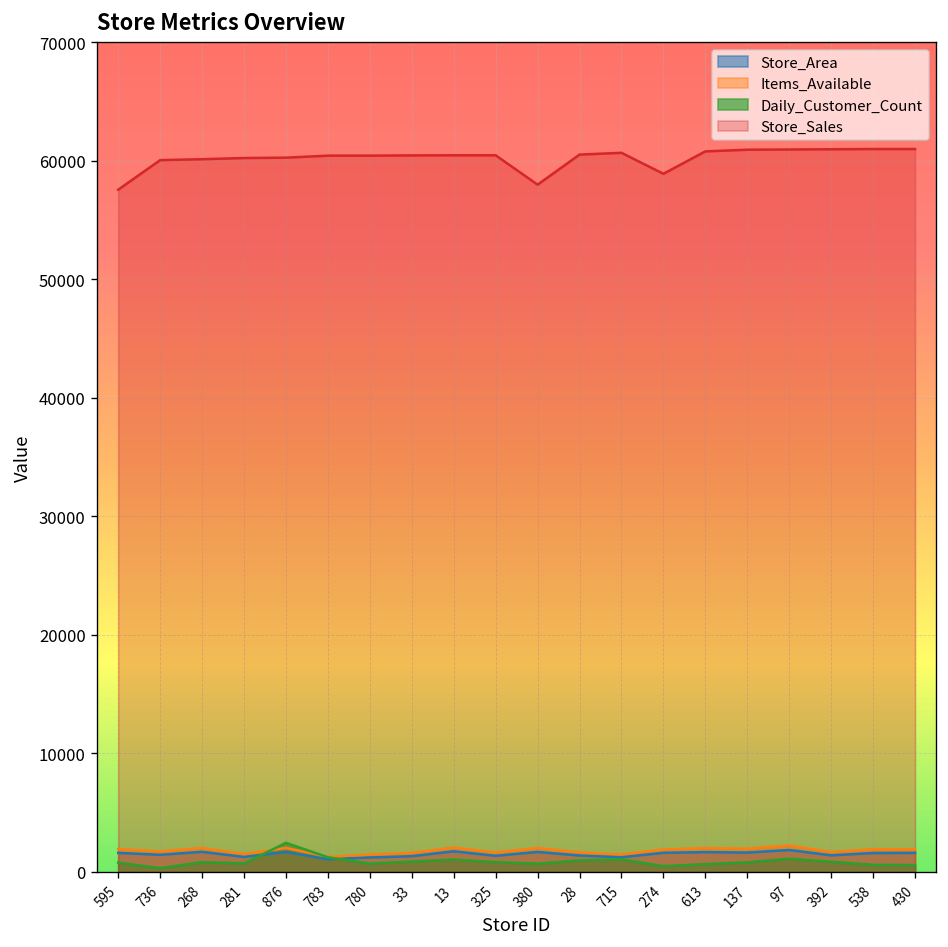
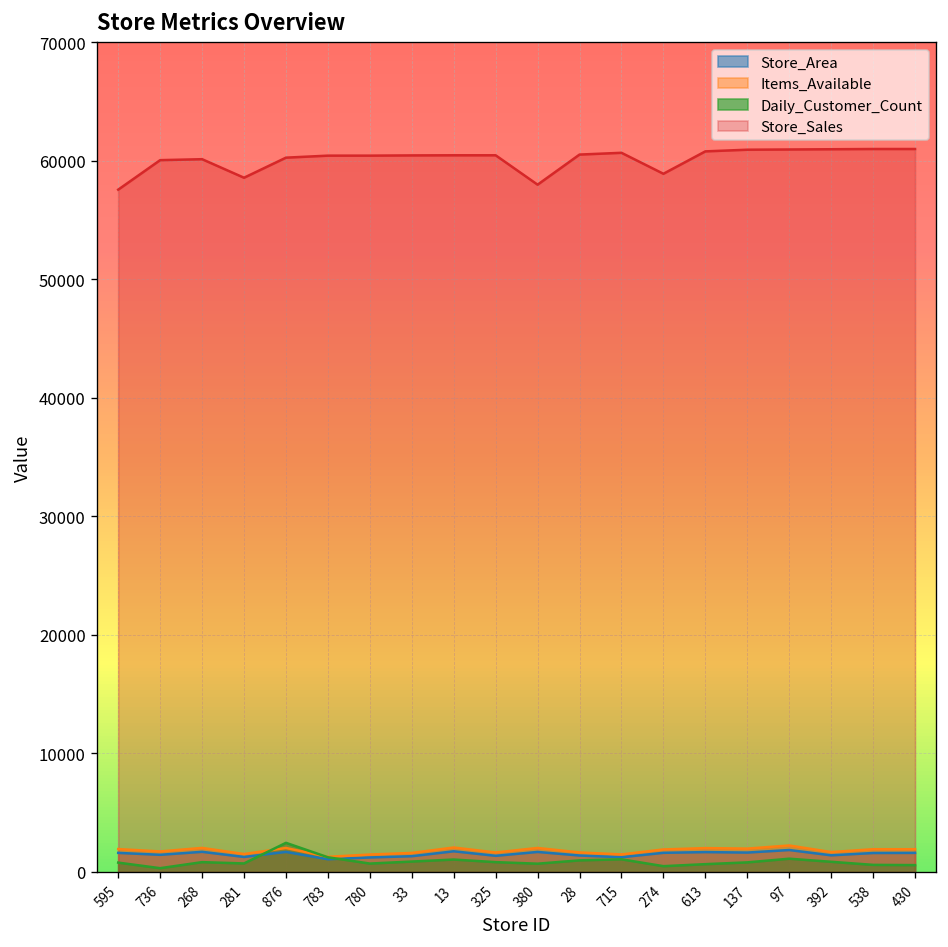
  {
    "Store_Area": {
      "595": 2000,
      "736": 1000,
      "268": 2000,
      "876": 2000,
      "33": 1000,
      "13": 2000,
      "325": 1000,
      "380": 2000,
      "28": 1000,
      "274": 2000,
      "613": 2000,
      "137": 2000,
      "97": 2000,
      "392": 1000,
      "538": 2000,
      "430": 2000
    },
    "Items_Available": {
      "595": 2000,
      "736": 2000,
      "268": 2000,
      "876": 2000,
      "33": 2000,
      "13": 2000,
      "325": 2000,
      "380": 2000,
      "28": 2000,
      "274": 2000,
      "613": 2000,
      "137": 2000,
      "97": 2000,
      "392": 2000,
      "538": 2000,
      "430": 2000
    },
    "Daily_Customer_Count": {
      "595": 1000,
      "736": 0,
      "268": 1000,
      "281": 1000,
      "876": 2000,
      "780": 1000,
      "33": 1000,
      "13": 1000,
      "325": 1000,
      "380": 1000,
      "28": 1000,
      "274": 0,
      "613": 1000,
      "137": 1000,
      "97": 1000,
      "392": 1000,
      "538": 1000,
      "430": 1000
    },
    "Store_Sales": {
      "595": 58000,
      "736": 60000,
      "268": 60000,
-     "281": 60000,
+     "281": 59000,
      "876": 60000,
      "783": 60000,
      "780": 60000,
      "33": 60000,
      "13": 60000,
      "325": 60000,
      "380": 58000,
      "28": 61000,
      "715": 61000,
      "274": 59000,
      "613": 61000,
      "137": 61000,
      "97": 61000,
      "392": 61000,
      "538": 61000,
      "430": 61000
    }
  }
